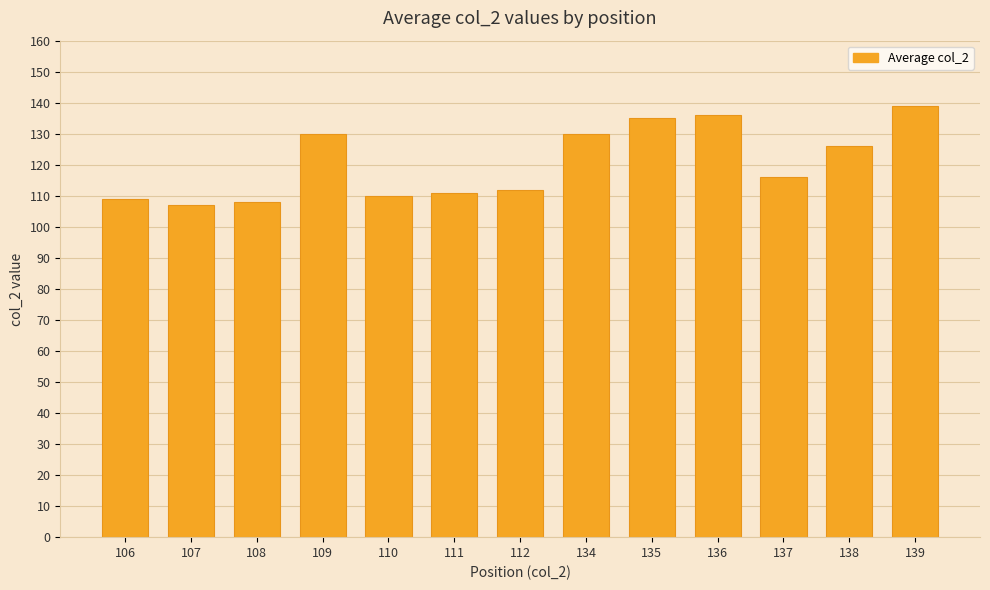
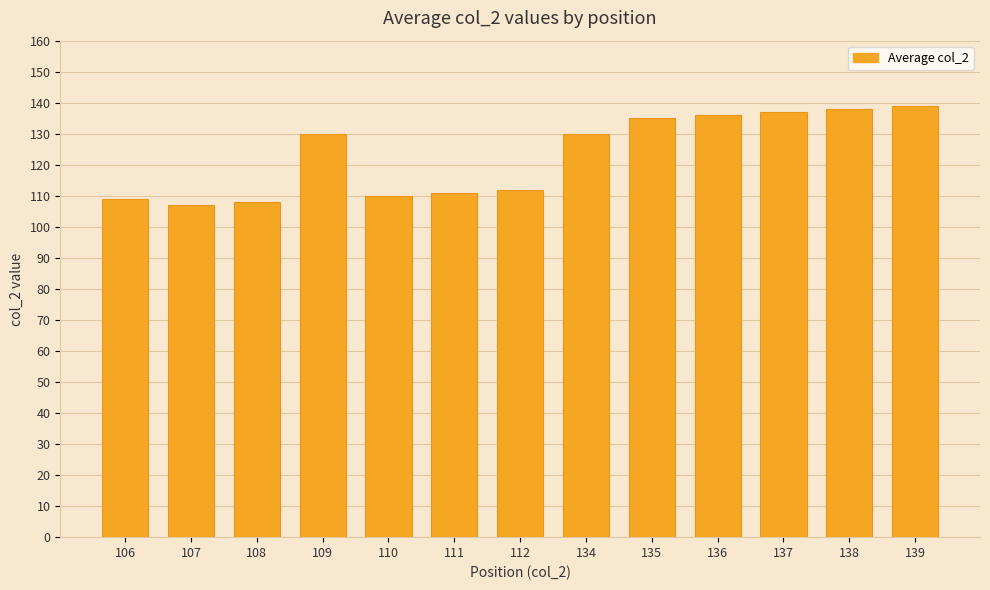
  {
    "106": 109,
    "107": 107,
    "108": 108,
    "109": 130,
    "110": 110,
    "111": 111,
    "112": 112,
    "134": 130,
    "135": 135,
    "136": 136,
-   "137": 116,
-   "138": 126,
+   "137": 137,
+   "138": 138,
    "139": 139
  }
